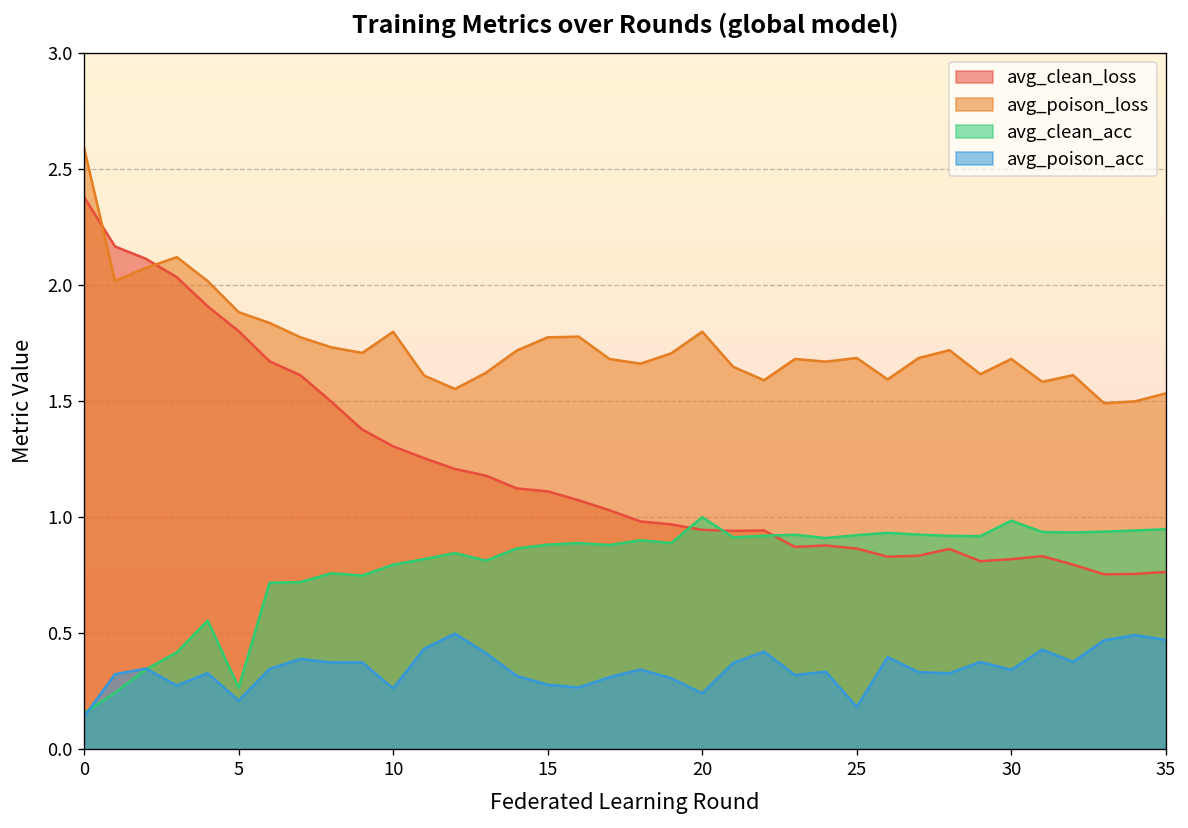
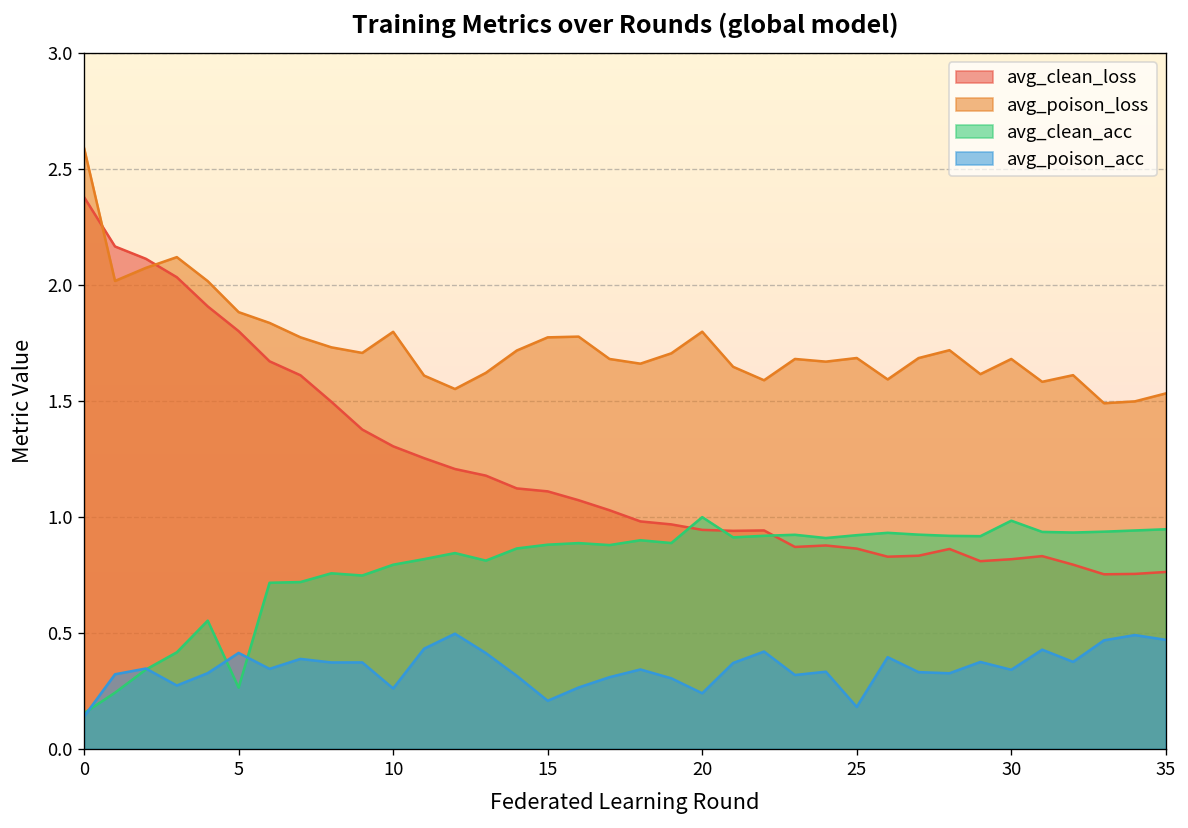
  {
    "avg_clean_acc": {
      "0": 0.15,
      "5": 0.26,
      "10": 0.79,
      "15": 0.88,
      "20": 1.00,
      "25": 0.92,
      "30": 0.98,
      "35": 0.95
    },
    "avg_poison_acc": {
      "0": 0.14,
-     "5": 0.21,
+     "5": 0.41,
      "10": 0.26,
-     "15": 0.28,
+     "15": 0.21,
      "20": 0.24,
      "25": 0.18,
      "30": 0.34,
      "35": 0.47
    }
  }
